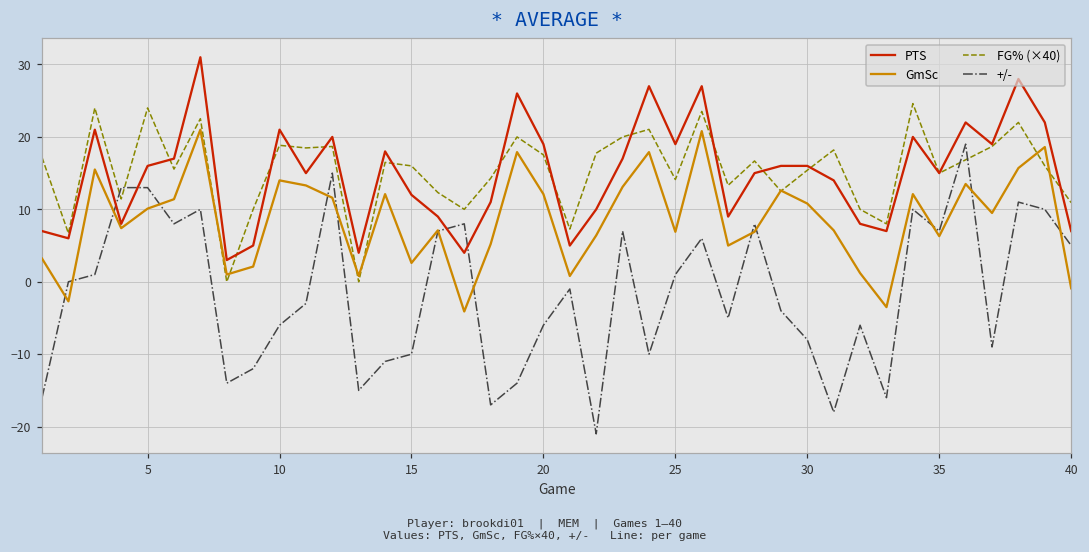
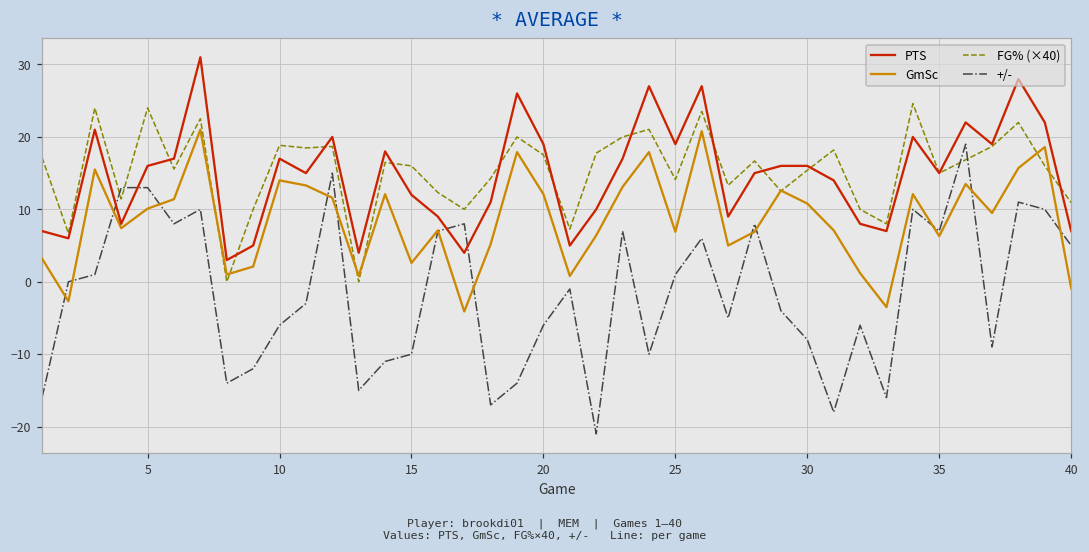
  {
    "PTS": {
      "5": 16,
-     "10": 21,
+     "10": 17,
      "15": 12,
      "20": 19,
      "25": 19,
      "30": 16,
      "40": 7
    },
    "GmSc": {
      "5": 10,
      "10": 14,
      "15": 3,
      "20": 12,
      "25": 7,
      "30": 11,
      "35": 6,
      "40": -1
    },
    "FG% (×40)": {
      "5": 24,
      "10": 19,
      "15": 16,
      "20": 18,
      "25": 14,
      "30": 15,
      "40": 11
    },
    "+/-": {
      "5": 13,
      "10": -6,
      "15": -10,
      "20": -6,
      "25": 1,
      "30": -8,
      "35": 7,
      "40": 5
    }
  }
